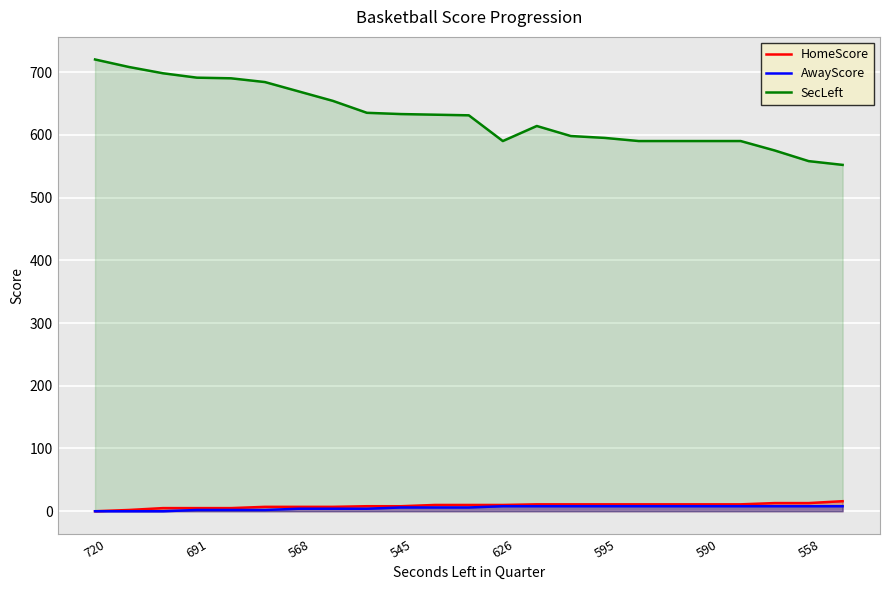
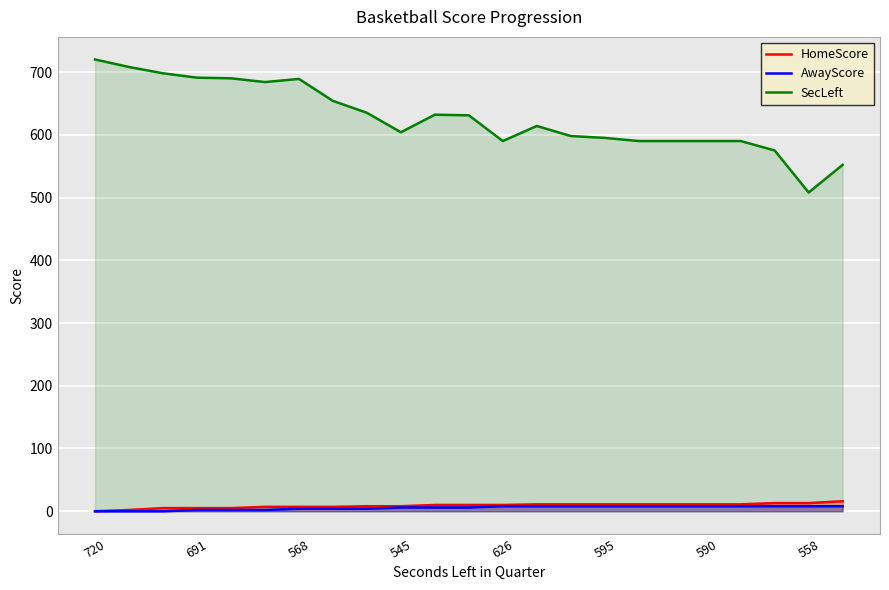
  {
    "HomeScore": {
      "558": 10
    },
    "AwayScore": {
      "558": 10
    },
    "SecLeft": {
      "720": 720,
      "691": 690,
-     "568": 670,
-     "545": 630,
+     "568": 690,
+     "545": 600,
      "626": 590,
      "595": 600,
      "590": 590,
-     "558": 560
+     "558": 510
    }
  }
